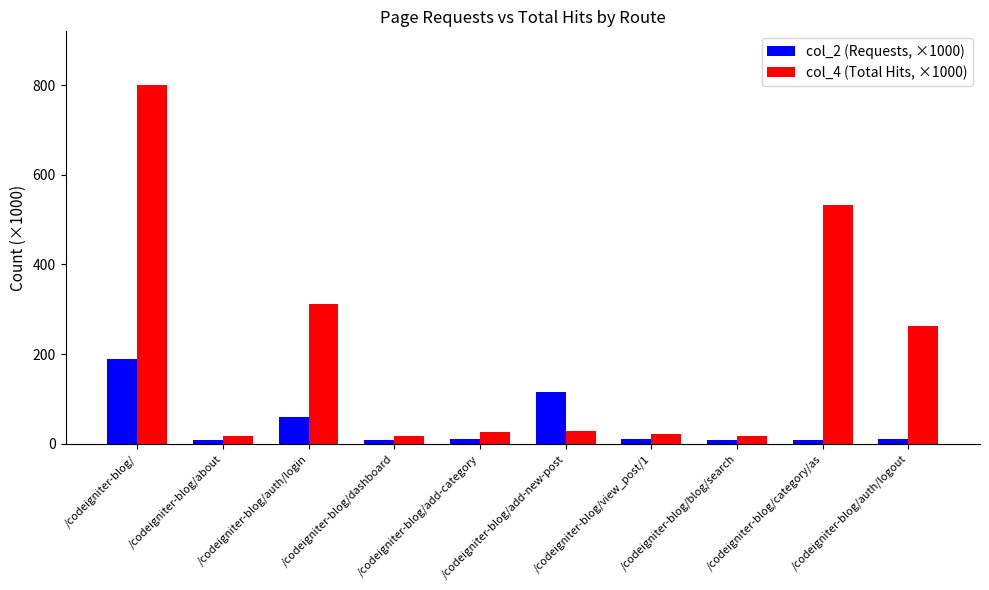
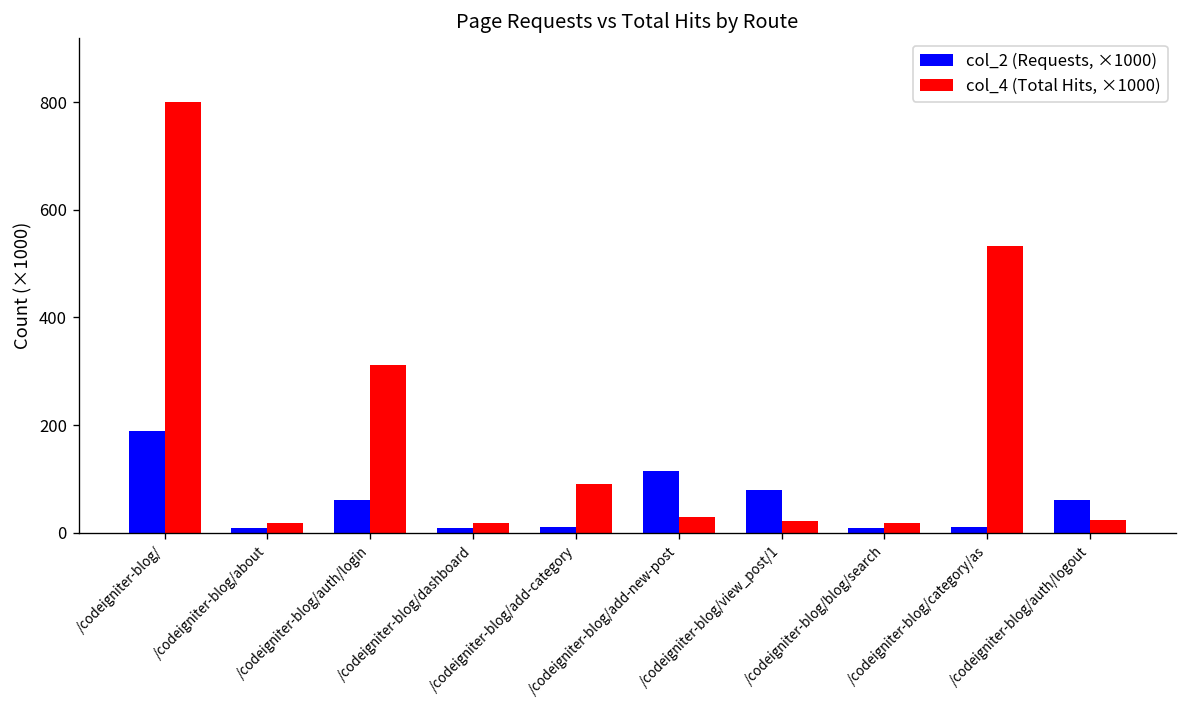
  {
    "col_2 (Requests, ×1000)": {
      "/codeigniter-blog/": 190,
      "/codeigniter-blog/about": 10,
      "/codeigniter-blog/auth/login": 60,
      "/codeigniter-blog/dashboard": 10,
      "/codeigniter-blog/add-category": 10,
      "/codeigniter-blog/add-new-post": 120,
-     "/codeigniter-blog/view_post/1": 10,
+     "/codeigniter-blog/view_post/1": 80,
      "/codeigniter-blog/blog/search": 10,
      "/codeigniter-blog/category/as": 10,
-     "/codeigniter-blog/auth/logout": 10
+     "/codeigniter-blog/auth/logout": 60
    },
    "col_4 (Total Hits, ×1000)": {
      "/codeigniter-blog/": 800,
      "/codeigniter-blog/about": 20,
      "/codeigniter-blog/auth/login": 310,
      "/codeigniter-blog/dashboard": 20,
-     "/codeigniter-blog/add-category": 30,
+     "/codeigniter-blog/add-category": 90,
      "/codeigniter-blog/add-new-post": 30,
      "/codeigniter-blog/view_post/1": 20,
      "/codeigniter-blog/blog/search": 20,
      "/codeigniter-blog/category/as": 530,
-     "/codeigniter-blog/auth/logout": 260
+     "/codeigniter-blog/auth/logout": 20
    }
  }
